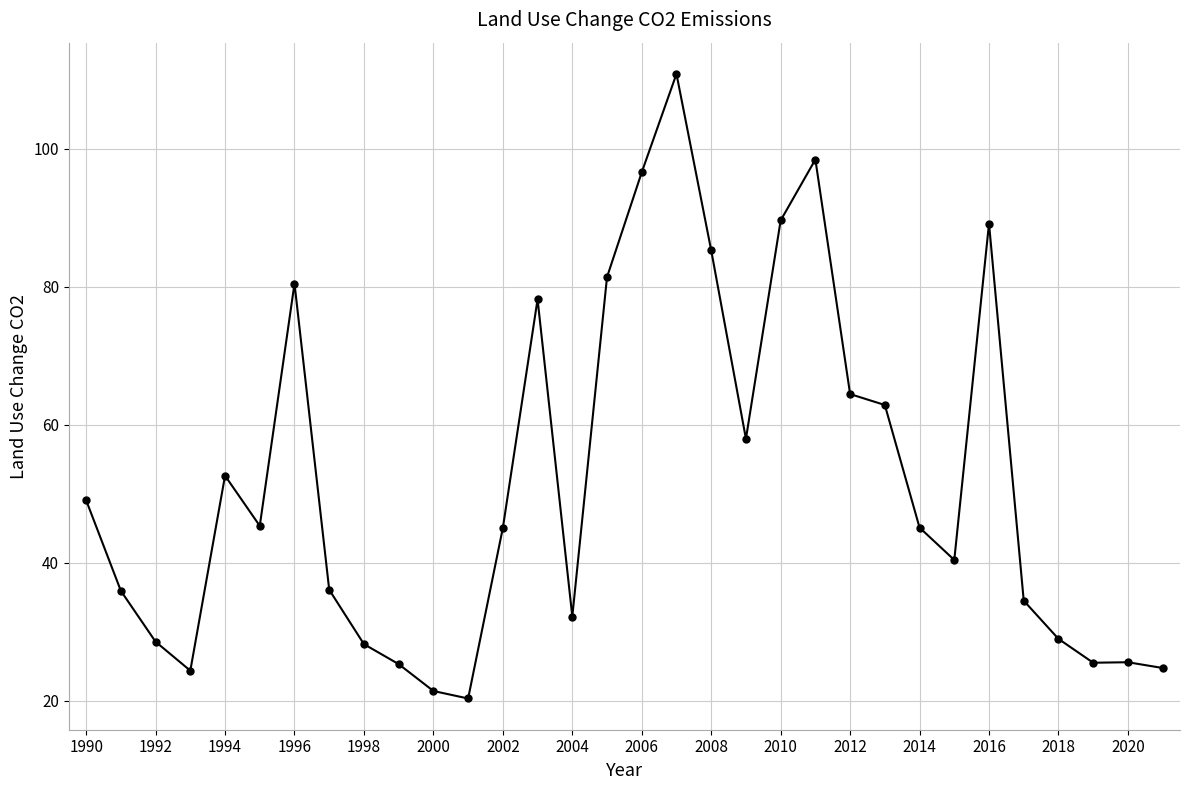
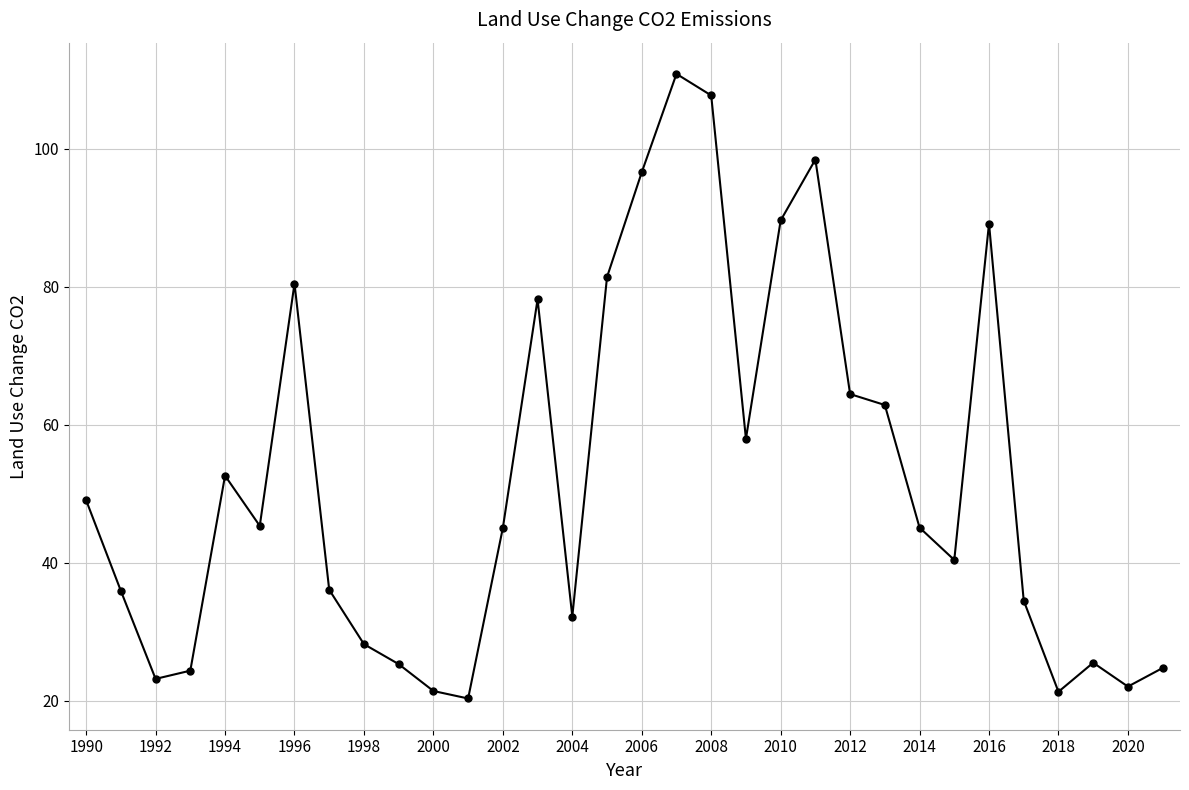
  {
    "1990": 49,
-   "1992": 29,
+   "1992": 23,
    "1994": 53,
    "1996": 80,
    "1998": 28,
    "2000": 21,
    "2002": 45,
    "2004": 32,
    "2006": 97,
-   "2008": 85,
+   "2008": 108,
    "2010": 90,
    "2012": 64,
    "2014": 45,
    "2016": 89,
-   "2018": 29,
-   "2020": 26
+   "2018": 21,
+   "2020": 22
  }
